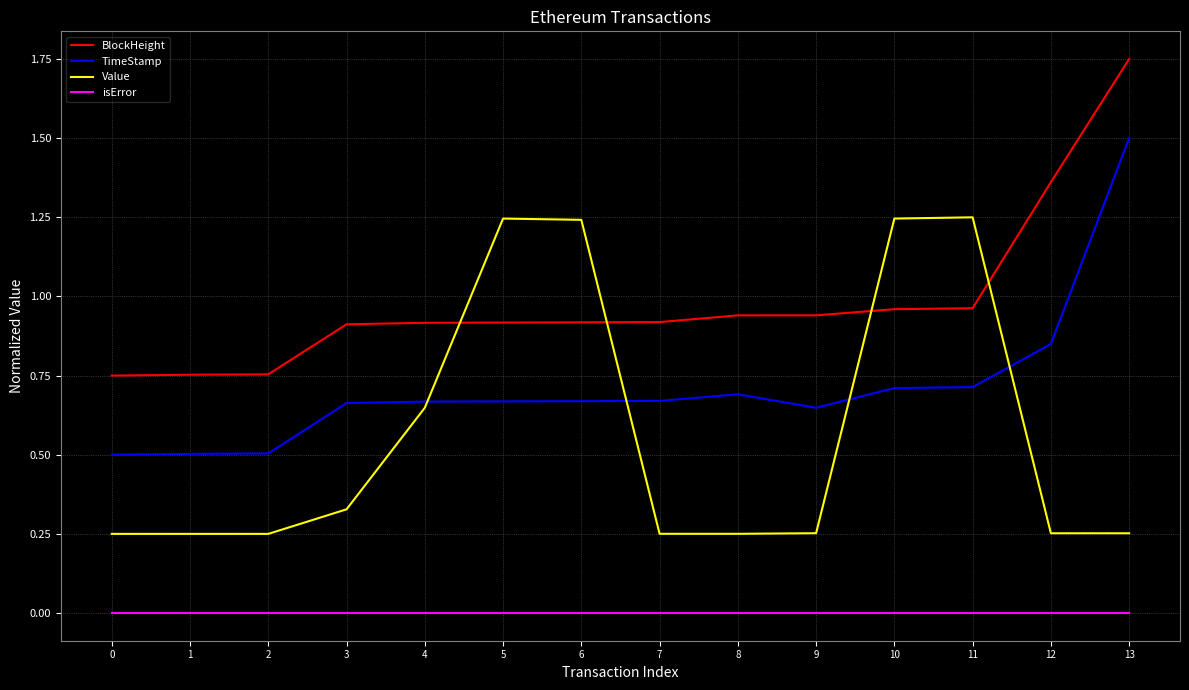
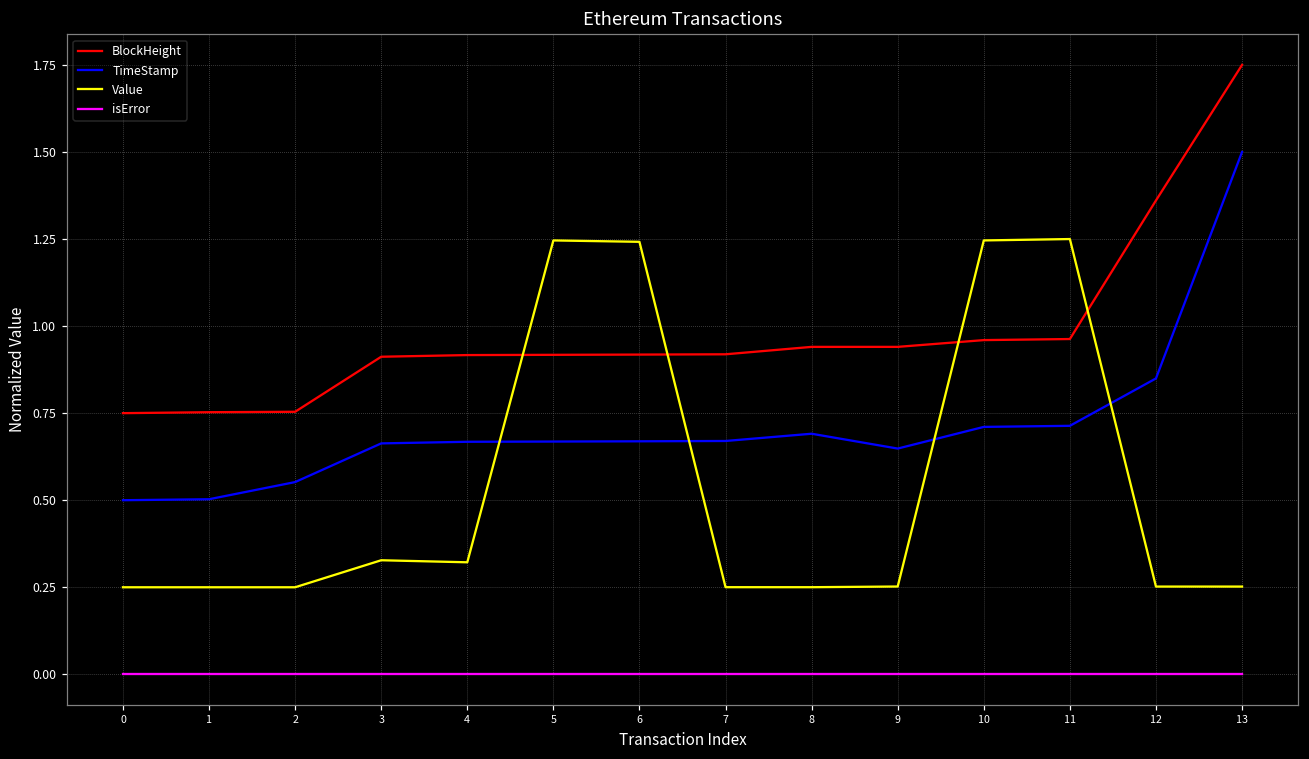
  {
    "BlockHeight": {
      "0": 0.75,
      "1": 0.75,
      "2": 0.75,
      "3": 0.91,
      "4": 0.92,
      "5": 0.92,
      "6": 0.92,
      "7": 0.92,
      "8": 0.94,
      "9": 0.94,
      "10": 0.96,
      "11": 0.96,
      "12": 1.36,
      "13": 1.75
    },
    "TimeStamp": {
      "0": 0.50,
      "1": 0.50,
-     "2": 0.50,
+     "2": 0.55,
      "3": 0.66,
      "4": 0.67,
      "5": 0.67,
      "6": 0.67,
      "7": 0.67,
      "8": 0.69,
      "9": 0.65,
      "10": 0.71,
      "11": 0.71,
      "12": 0.85,
      "13": 1.50
    },
    "Value": {
      "0": 0.25,
      "1": 0.25,
      "2": 0.25,
      "3": 0.33,
-     "4": 0.65,
+     "4": 0.32,
      "5": 1.25,
      "6": 1.24,
      "7": 0.25,
      "8": 0.25,
      "9": 0.25,
      "10": 1.25,
      "11": 1.25,
      "12": 0.25,
      "13": 0.25
    },
    "isError": {
      "0": 0.00,
      "1": 0.00,
      "2": 0.00,
      "3": 0.00,
      "4": 0.00,
      "5": 0.00,
      "6": 0.00,
      "7": 0.00,
      "8": 0.00,
      "9": 0.00,
      "10": 0.00,
      "11": 0.00,
      "12": 0.00,
      "13": 0.00
    }
  }
